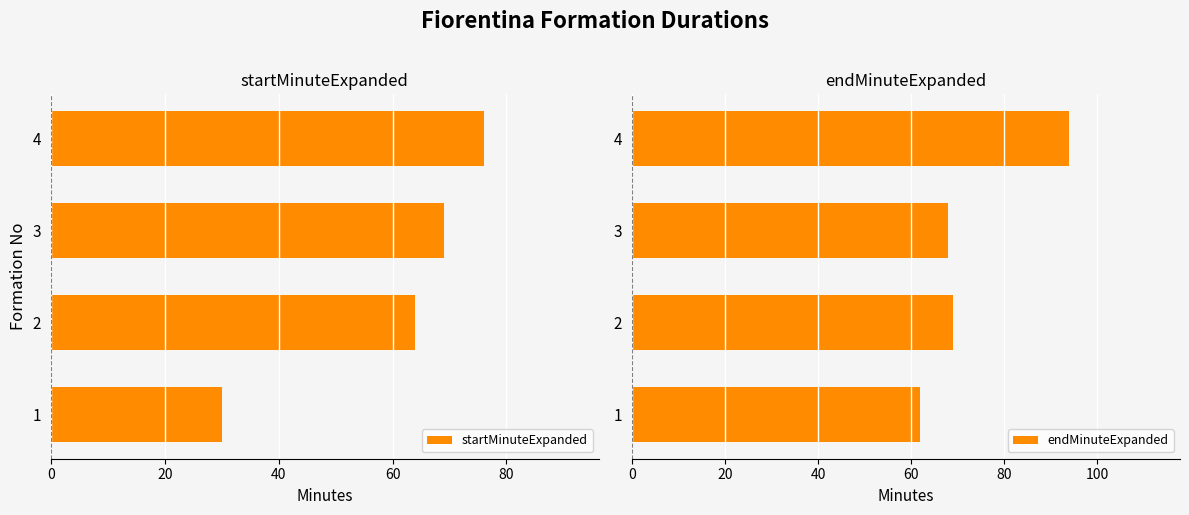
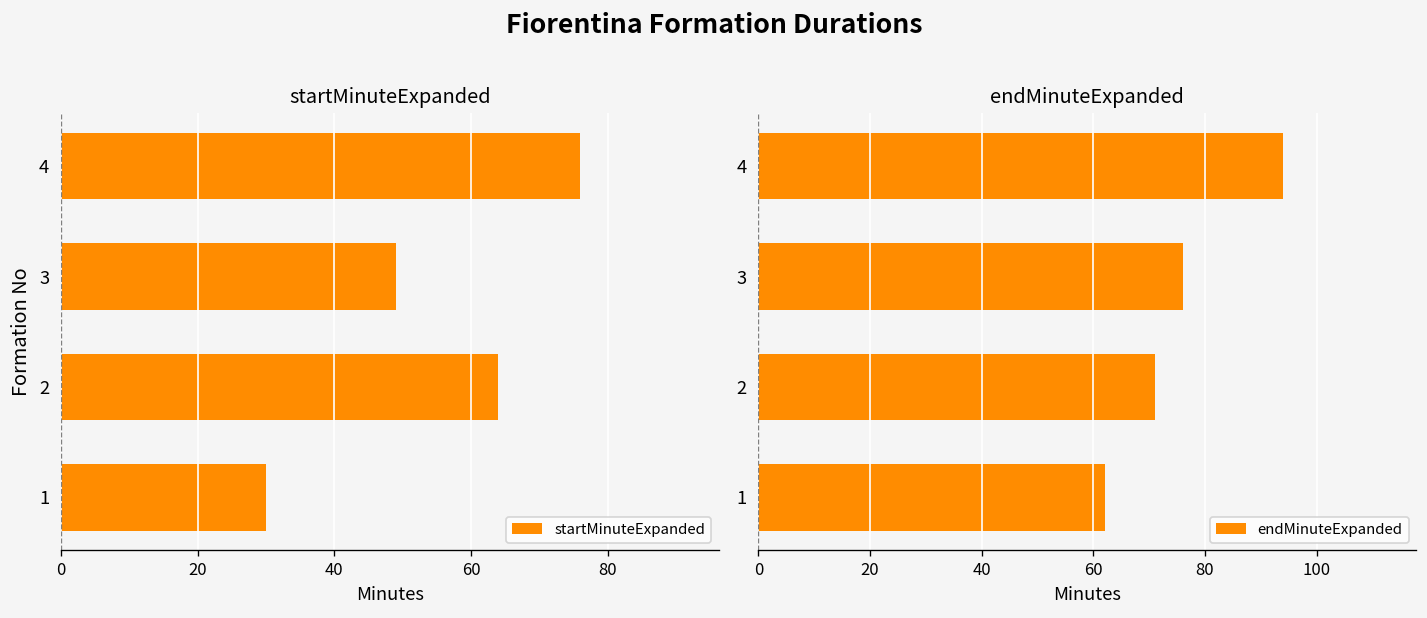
  {
    "startMinuteExpanded": {
      "4": 76,
-     "3": 69,
+     "3": 49,
      "2": 64,
      "1": 30
    },
    "endMinuteExpanded": {
      "4": 94,
-     "3": 68,
-     "2": 69,
+     "3": 76,
+     "2": 71,
      "1": 62
    }
  }
